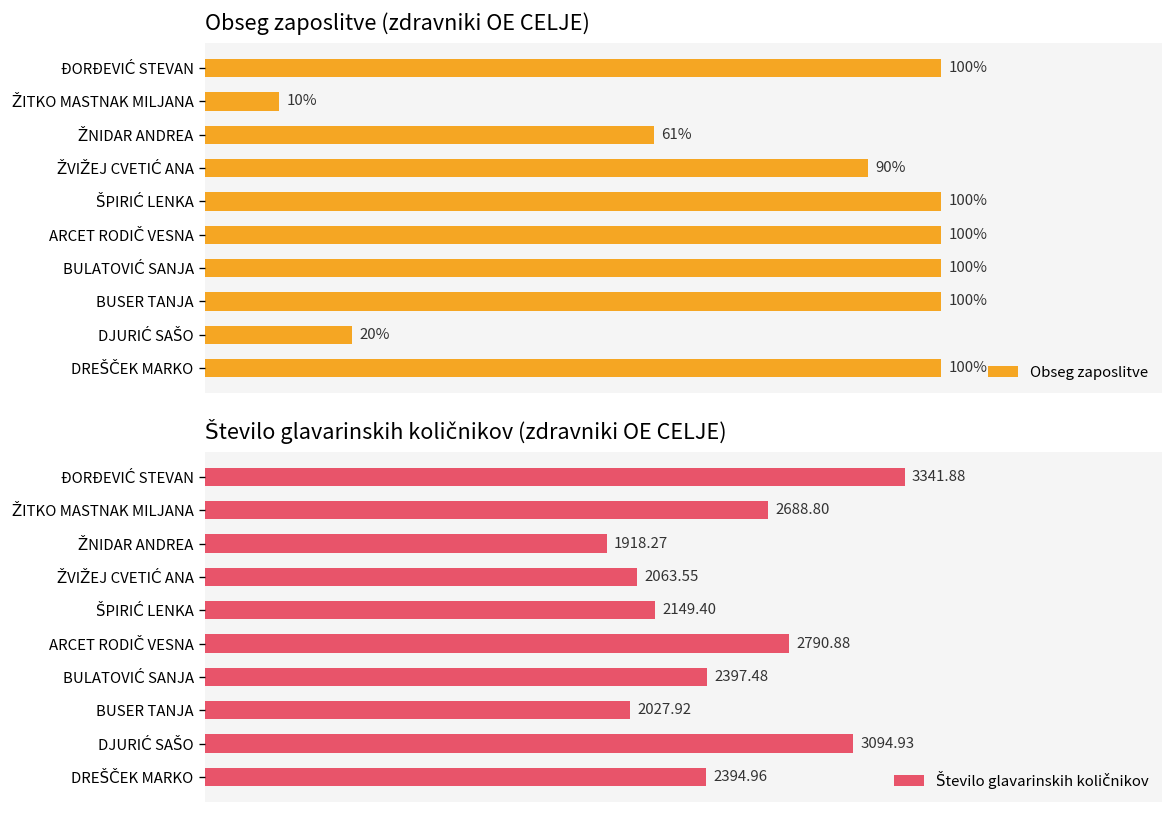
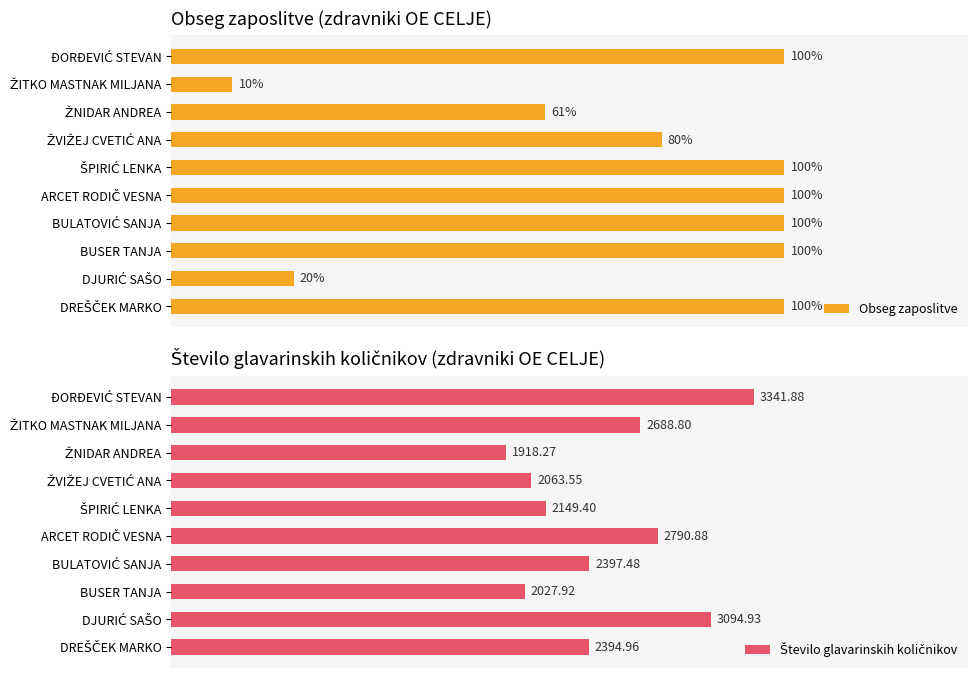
  {
    "Obseg zaposlitve (zdravniki OE CELJE)": {
      "ĐORĐEVIĆ STEVAN": "100%",
      "ŽITKO MASTNAK MILJANA": "10%",
      "ŽNIDAR ANDREA": "61%",
-     "ŽVIŽEJ CVETIĆ ANA": "90%",
+     "ŽVIŽEJ CVETIĆ ANA": "80%",
      "ŠPIRIĆ LENKA": "100%",
      "ARCET RODIČ VESNA": "100%",
      "BULATOVIĆ SANJA": "100%",
      "BUSER TANJA": "100%",
      "DJURIĆ SAŠO": "20%",
      "DREŠČEK MARKO": "100%"
    }
  }
